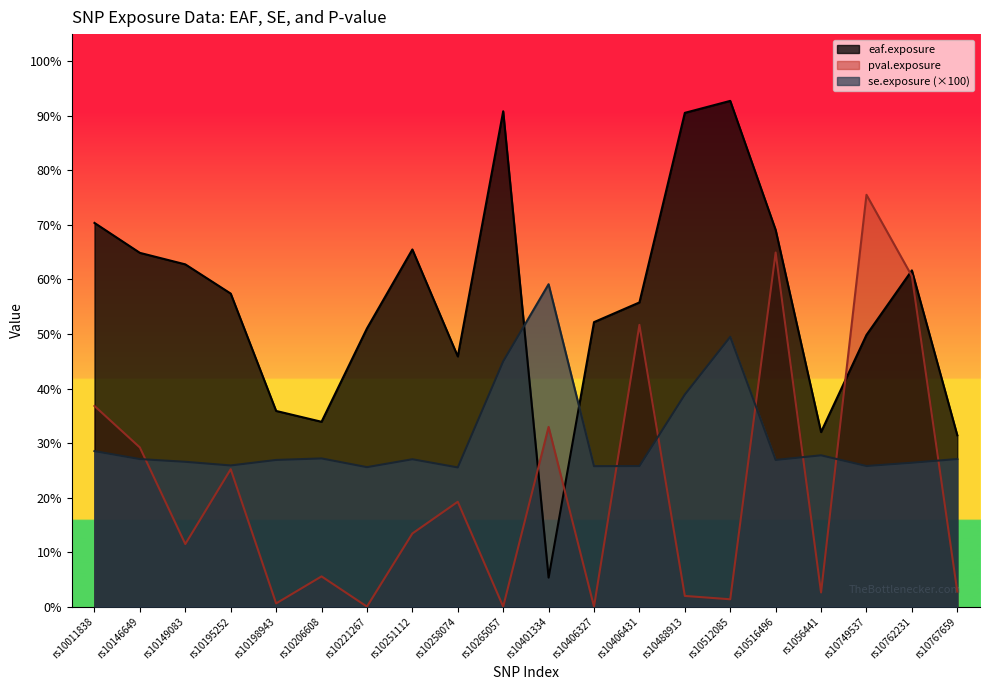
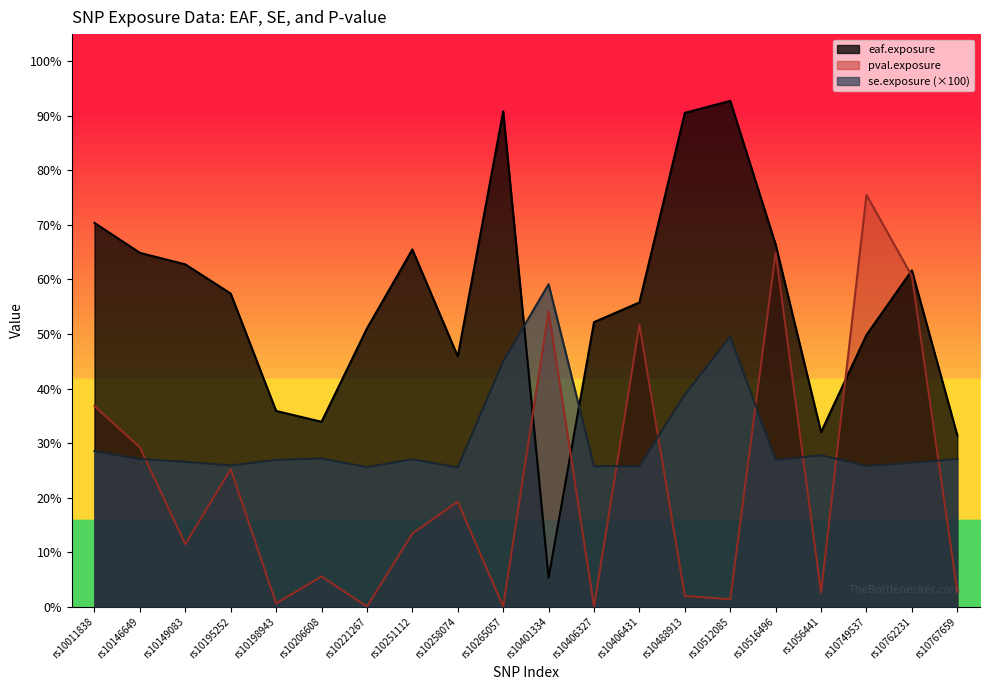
  {
    "eaf.exposure": {
      "rs10011838": "70%",
      "rs10146649": "65%",
      "rs10149083": "63%",
      "rs10195252": "57%",
      "rs10198943": "36%",
      "rs10206608": "34%",
      "rs10221267": "51%",
      "rs10251112": "66%",
      "rs10258074": "46%",
      "rs10265057": "91%",
      "rs10401334": "5%",
      "rs10406327": "52%",
      "rs10406431": "56%",
      "rs10488913": "91%",
      "rs10512085": "93%",
-     "rs10516496": "69%",
+     "rs10516496": "66%",
      "rs1056441": "32%",
      "rs10749537": "50%",
      "rs10762231": "62%",
      "rs10767659": "31%"
    },
    "pval.exposure": {
      "rs10011838": "37%",
      "rs10146649": "29%",
      "rs10149083": "11%",
      "rs10195252": "25%",
      "rs10198943": "1%",
      "rs10206608": "6%",
      "rs10221267": "0%",
      "rs10251112": "13%",
      "rs10258074": "19%",
      "rs10265057": "0%",
-     "rs10401334": "33%",
+     "rs10401334": "54%",
      "rs10406327": "0%",
      "rs10406431": "52%",
      "rs10488913": "2%",
      "rs10512085": "1%",
      "rs10516496": "65%",
      "rs1056441": "3%",
      "rs10749537": "76%",
      "rs10762231": "61%",
      "rs10767659": "3%"
    },
    "se.exposure (×100)": {
      "rs10011838": "29%",
      "rs10146649": "27%",
      "rs10149083": "27%",
      "rs10195252": "26%",
      "rs10198943": "27%",
      "rs10206608": "27%",
      "rs10221267": "26%",
      "rs10251112": "27%",
      "rs10258074": "26%",
      "rs10265057": "45%",
      "rs10401334": "59%",
      "rs10406327": "26%",
      "rs10406431": "26%",
      "rs10488913": "39%",
      "rs10512085": "49%",
      "rs10516496": "27%",
      "rs1056441": "28%",
      "rs10749537": "26%",
      "rs10762231": "26%",
      "rs10767659": "27%"
    }
  }
